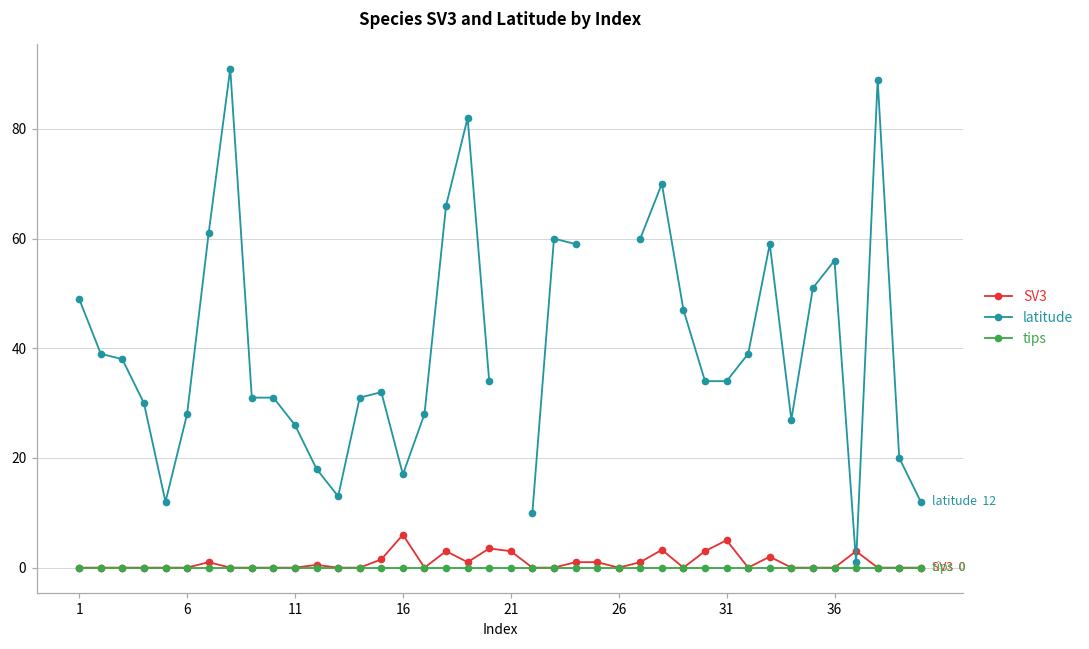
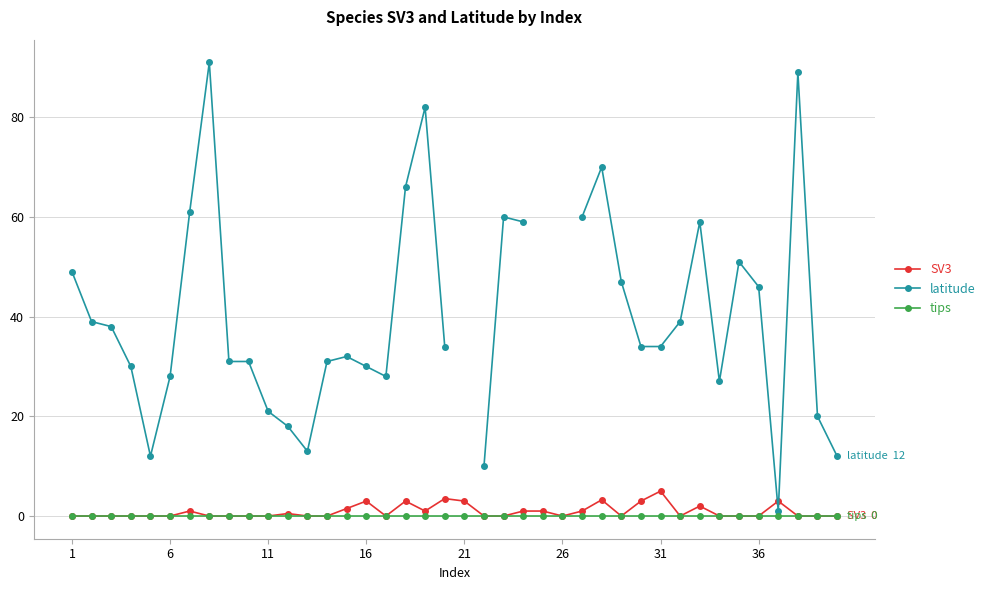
  {
    "SV3": {
-     "16": 6,
+     "16": 3,
      "21": 3,
      "31": 5
    },
    "latitude": {
      "1": 49,
      "6": 28,
-     "11": 26,
-     "16": 17,
+     "11": 21,
+     "16": 30,
      "31": 34,
-     "36": 56
+     "36": 46
    },
    "tips": {
      "16": 0,
      "21": 0,
      "31": 0
    }
  }
